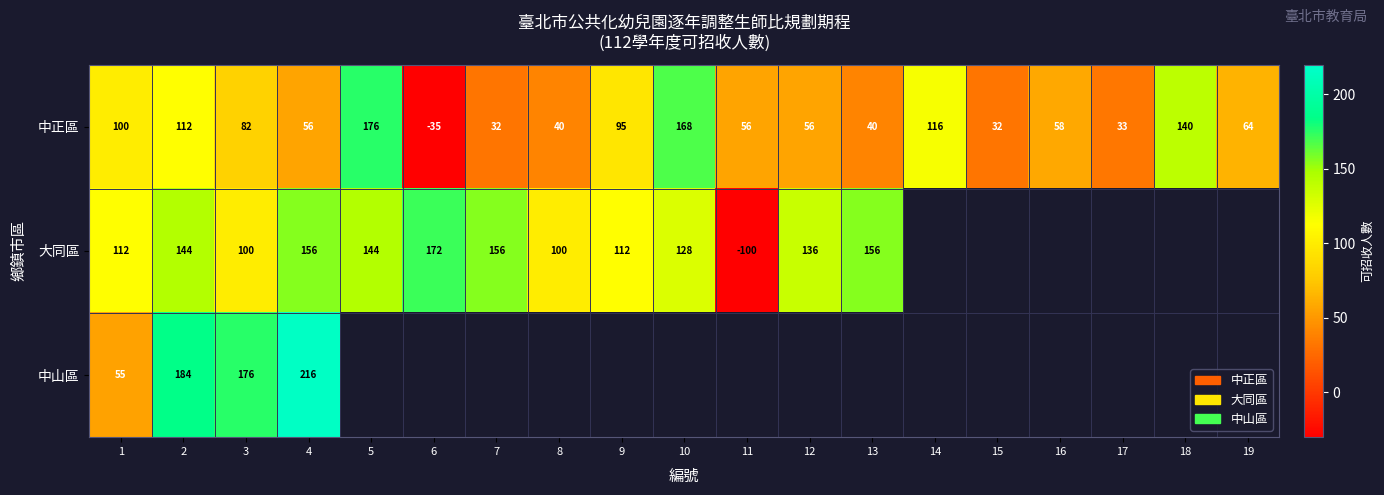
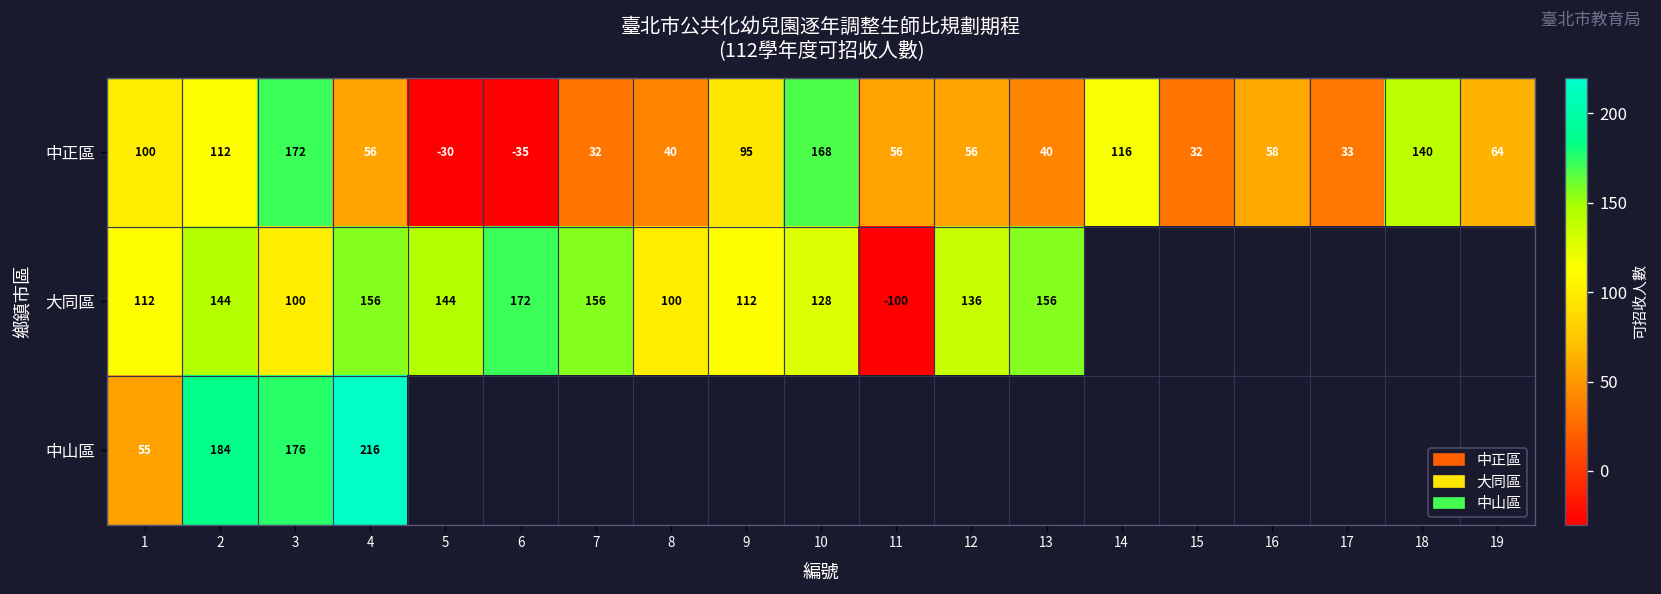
  {
    "中正區": {
      "1": 100,
      "2": 112,
-     "3": 82,
+     "3": 172,
      "4": 56,
-     "5": 176,
+     "5": -30,
      "6": -35,
      "7": 32,
      "8": 40,
      "9": 95,
      "10": 168,
      "11": 56,
      "12": 56,
      "13": 40,
      "14": 116,
      "15": 32,
      "16": 58,
      "17": 33,
      "18": 140,
      "19": 64
    },
    "大同區": {
      "1": 112,
      "2": 144,
      "3": 100,
      "4": 156,
      "5": 144,
      "6": 172,
      "7": 156,
      "8": 100,
      "9": 112,
      "10": 128,
      "11": -100,
      "12": 136,
      "13": 156
    },
    "中山區": {
      "1": 55,
      "2": 184,
      "3": 176,
      "4": 216
    }
  }
